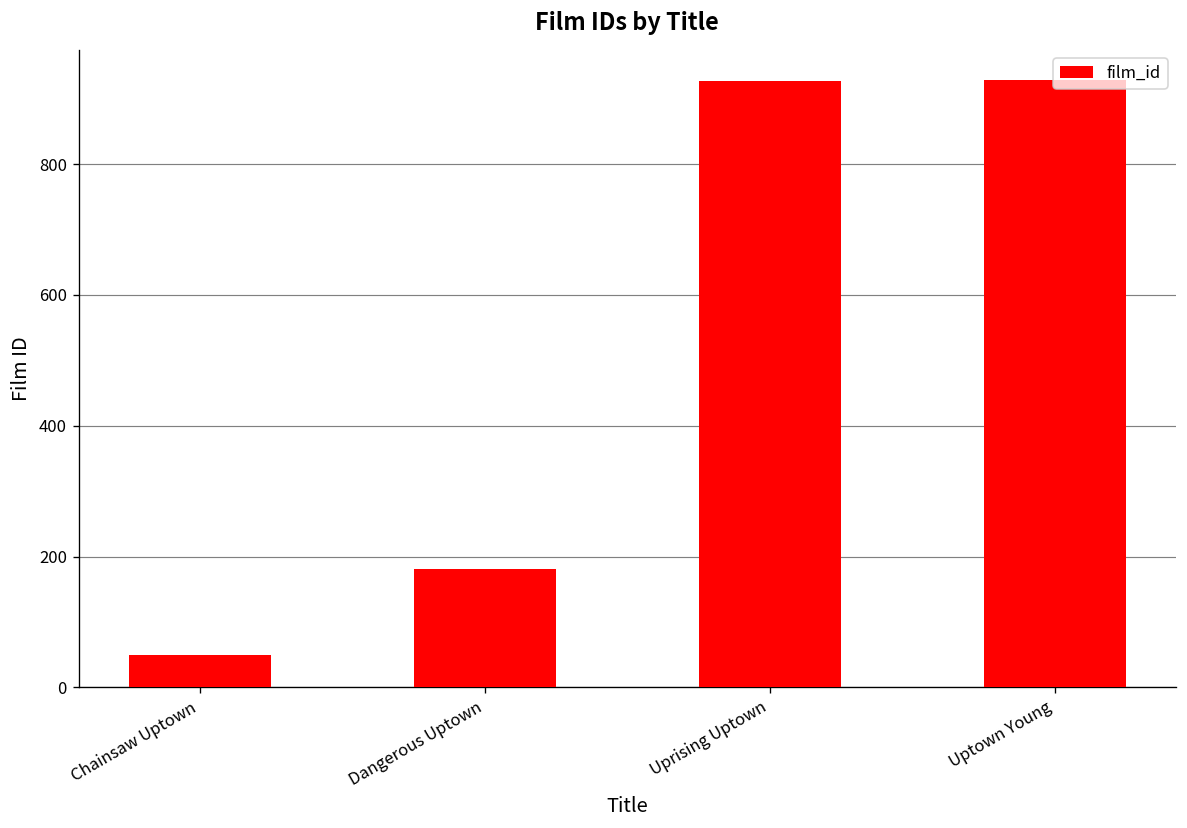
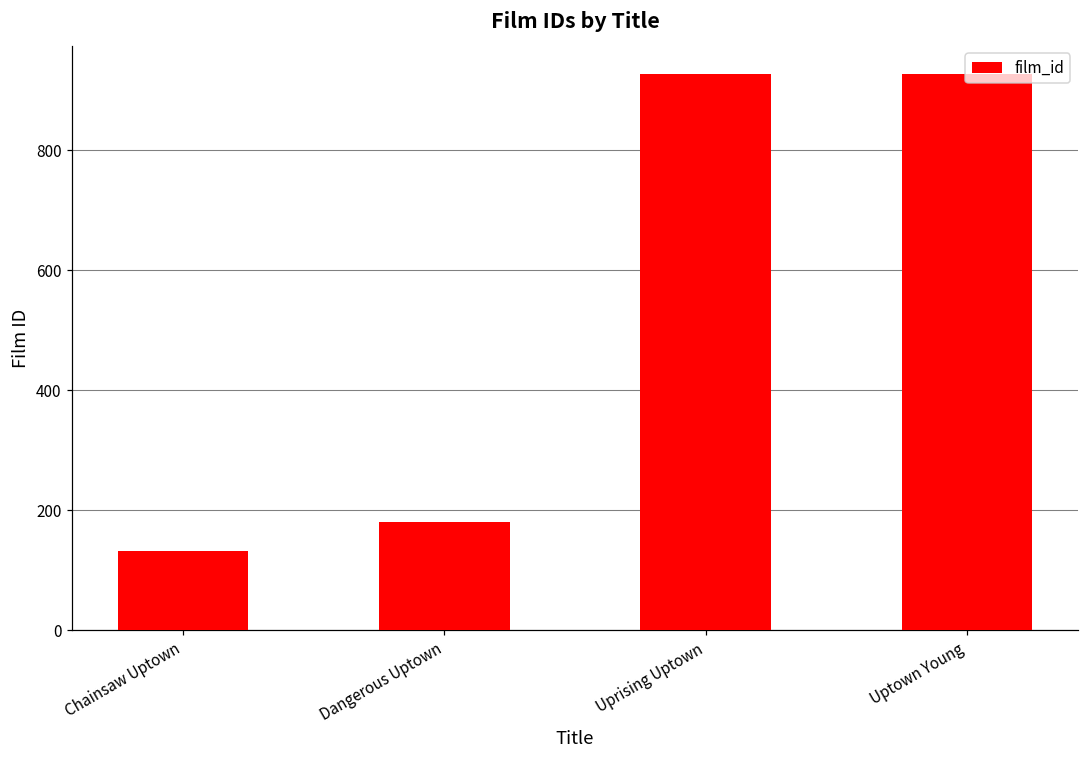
  {
-   "Chainsaw Uptown": 50,
+   "Chainsaw Uptown": 130,
    "Dangerous Uptown": 180,
    "Uprising Uptown": 930
  }
